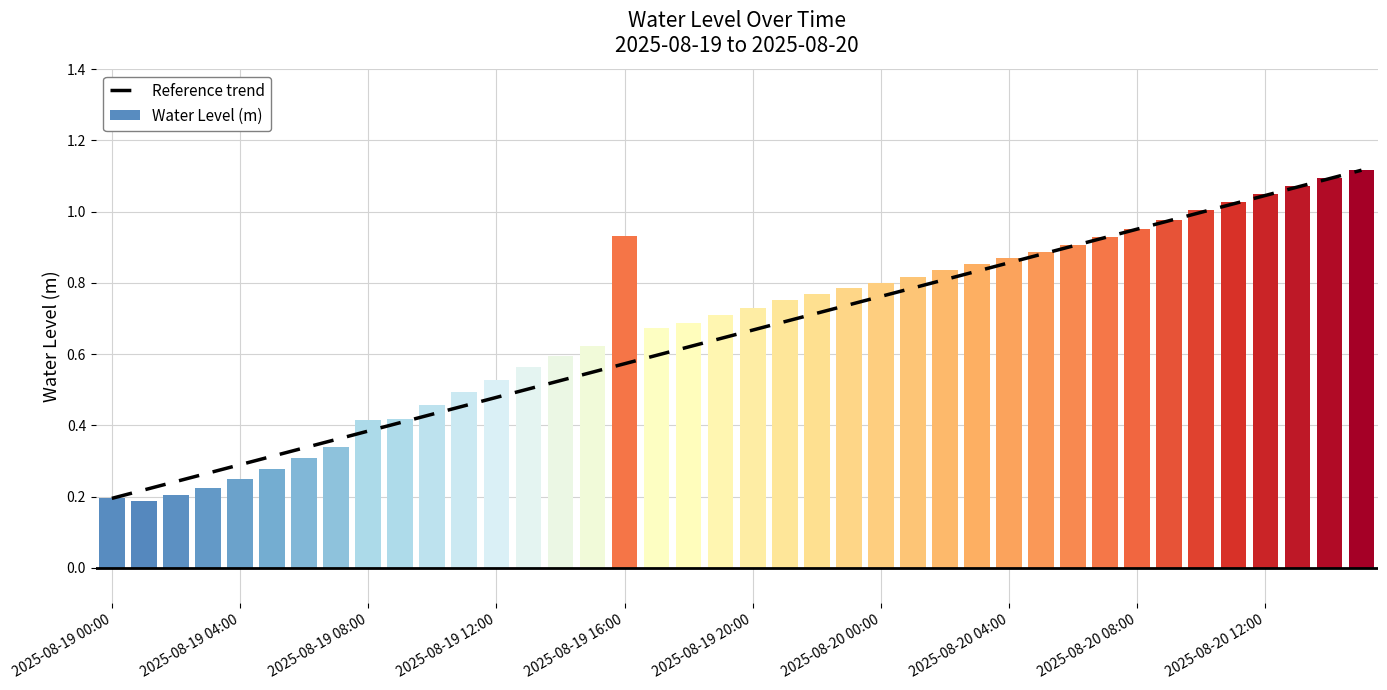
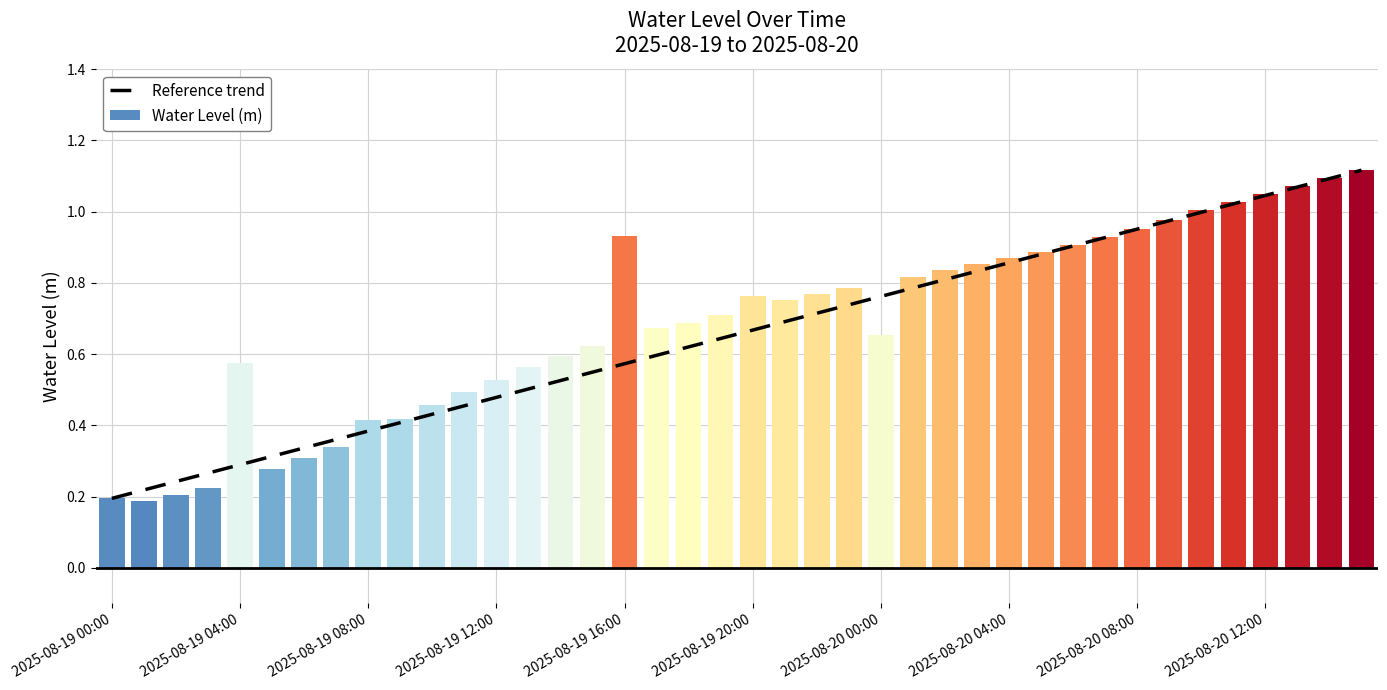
  {
    "Water Level (m)": {
      "2025-08-19 00:00": 0.19,
-     "2025-08-19 04:00": 0.25,
+     "2025-08-19 04:00": 0.57,
      "2025-08-19 08:00": 0.42,
      "2025-08-19 12:00": 0.53,
      "2025-08-19 16:00": 0.93,
-     "2025-08-19 20:00": 0.73,
-     "2025-08-20 00:00": 0.80,
+     "2025-08-19 20:00": 0.76,
+     "2025-08-20 00:00": 0.65,
      "2025-08-20 04:00": 0.87,
      "2025-08-20 08:00": 0.95,
      "2025-08-20 12:00": 1.05
    },
    "Reference trend": {
      "2025-08-19 00:00": 0.19,
      "2025-08-19 04:00": 0.29,
      "2025-08-19 08:00": 0.38,
      "2025-08-19 12:00": 0.48,
      "2025-08-19 16:00": 0.57,
      "2025-08-19 20:00": 0.67,
      "2025-08-20 00:00": 0.76,
      "2025-08-20 04:00": 0.86,
      "2025-08-20 08:00": 0.95,
      "2025-08-20 12:00": 1.05
    }
  }
